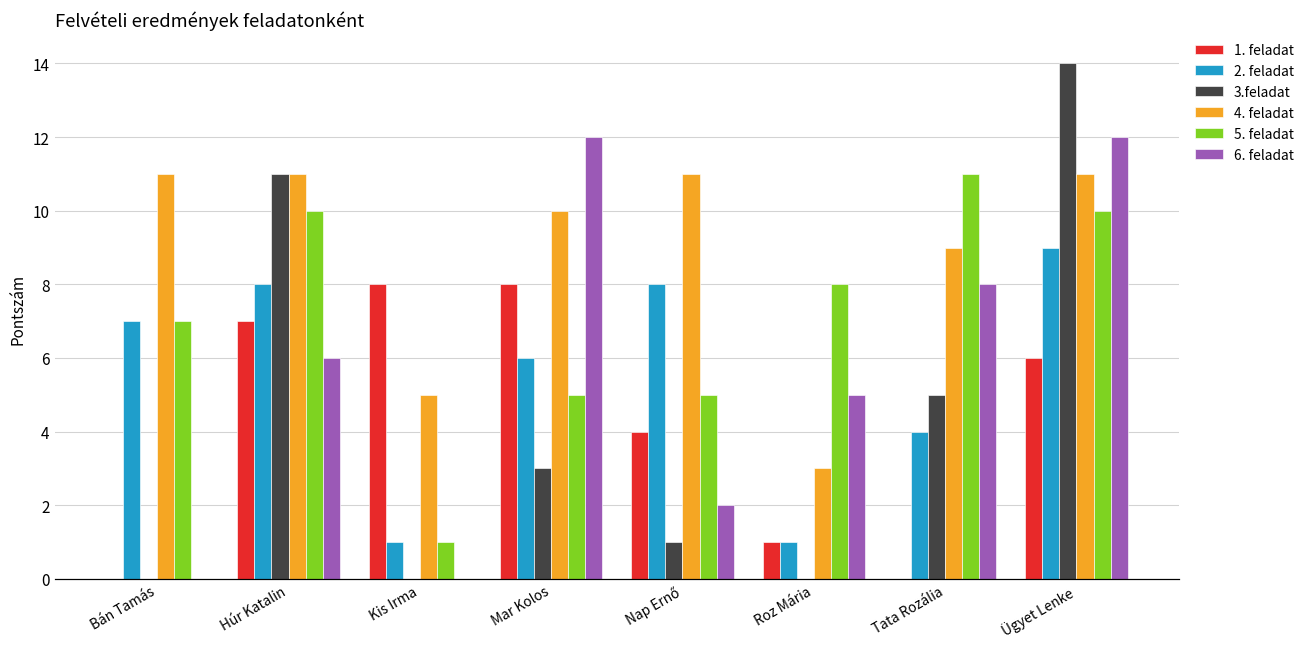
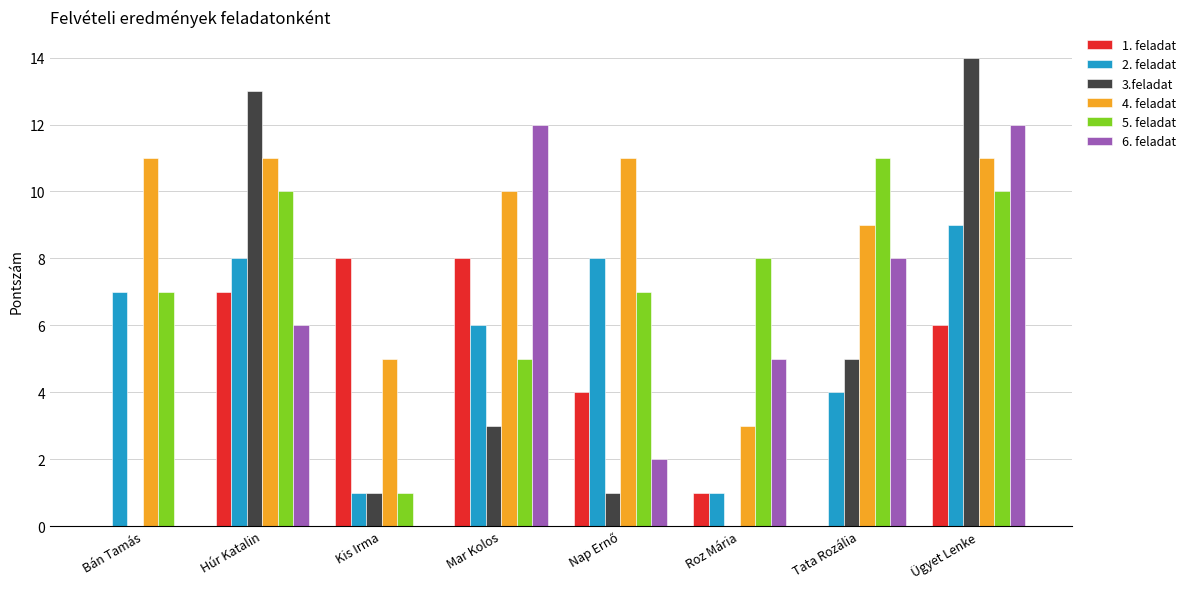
  {
    "1. feladat": {
      "Bán Tamás": 0,
      "Húr Katalin": 7,
      "Kis Irma": 8,
      "Mar Kolos": 8,
      "Nap Ernő": 4,
      "Roz Mária": 1,
      "Tata Rozália": 0,
      "Ügyet Lenke": 6
    },
    "2. feladat": {
      "Bán Tamás": 7,
      "Húr Katalin": 8,
      "Kis Irma": 1,
      "Mar Kolos": 6,
      "Nap Ernő": 8,
      "Roz Mária": 1,
      "Tata Rozália": 4,
      "Ügyet Lenke": 9
    },
    "3.feladat": {
      "Bán Tamás": 0,
-     "Húr Katalin": 11,
-     "Kis Irma": 0,
+     "Húr Katalin": 13,
+     "Kis Irma": 1,
      "Mar Kolos": 3,
      "Nap Ernő": 1,
      "Roz Mária": 0,
      "Tata Rozália": 5,
      "Ügyet Lenke": 14
    },
    "4. feladat": {
      "Bán Tamás": 11,
      "Húr Katalin": 11,
      "Kis Irma": 5,
      "Mar Kolos": 10,
      "Nap Ernő": 11,
      "Roz Mária": 3,
      "Tata Rozália": 9,
      "Ügyet Lenke": 11
    },
    "5. feladat": {
      "Bán Tamás": 7,
      "Húr Katalin": 10,
      "Kis Irma": 1,
      "Mar Kolos": 5,
-     "Nap Ernő": 5,
+     "Nap Ernő": 7,
      "Roz Mária": 8,
      "Tata Rozália": 11,
      "Ügyet Lenke": 10
    },
    "6. feladat": {
      "Bán Tamás": 0,
      "Húr Katalin": 6,
      "Kis Irma": 0,
      "Mar Kolos": 12,
      "Nap Ernő": 2,
      "Roz Mária": 5,
      "Tata Rozália": 8,
      "Ügyet Lenke": 12
    }
  }
